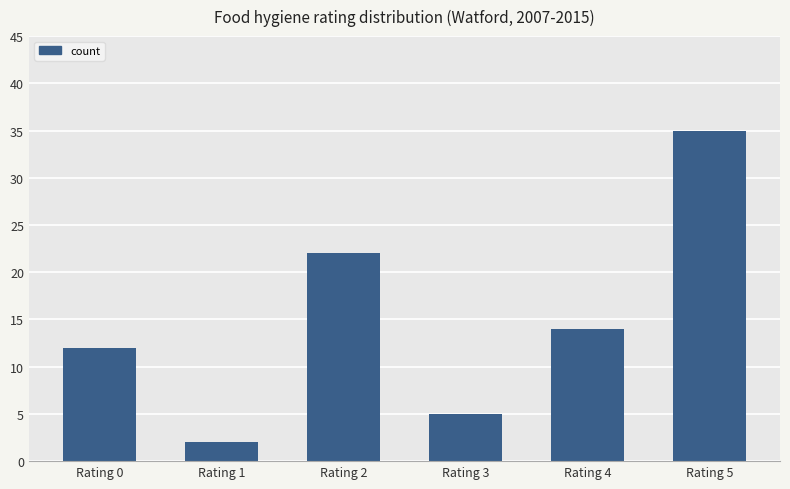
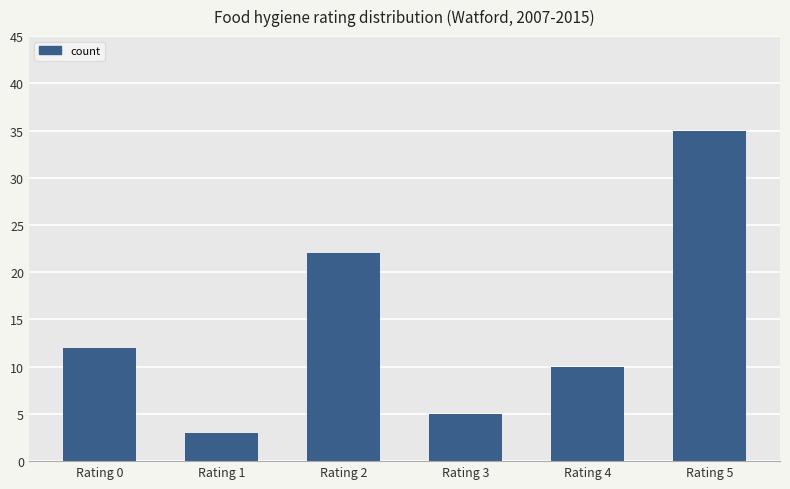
  {
    "Rating 0": 12,
-   "Rating 1": 2,
+   "Rating 1": 3,
    "Rating 2": 22,
    "Rating 3": 5,
-   "Rating 4": 14,
+   "Rating 4": 10,
    "Rating 5": 35
  }
